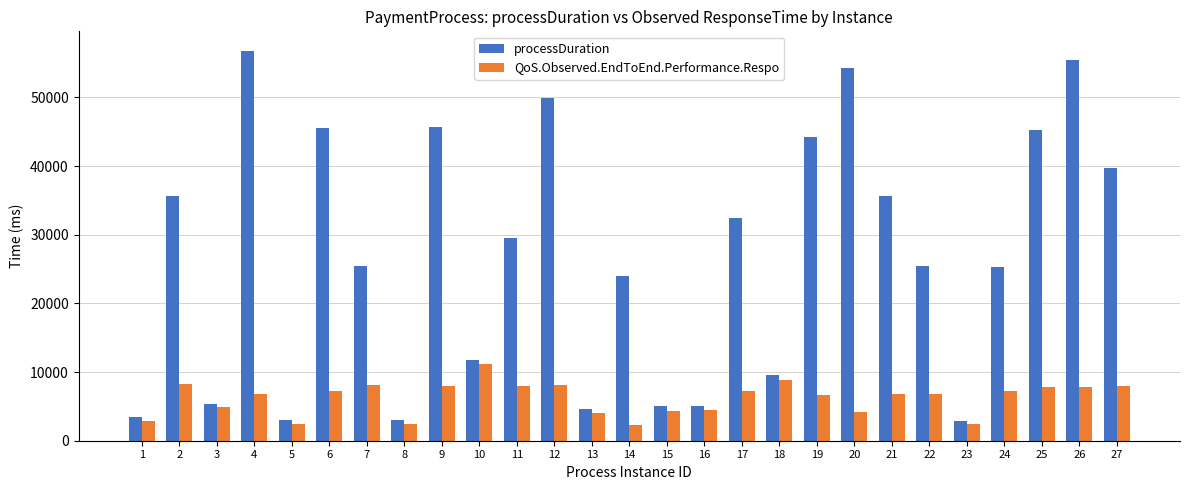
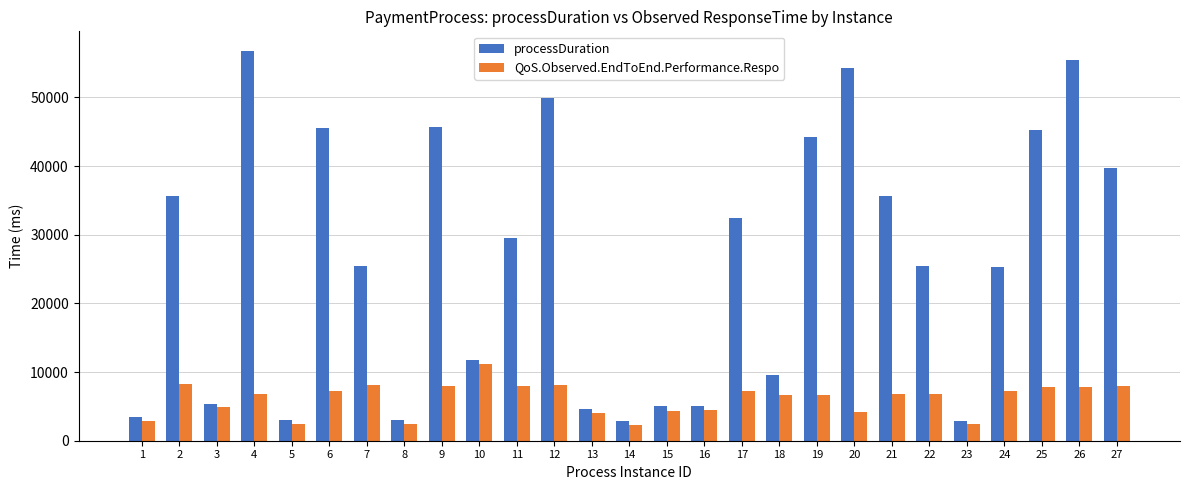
  {
    "processDuration": {
      "1": 3000,
      "2": 36000,
      "3": 5000,
      "4": 57000,
      "5": 3000,
      "6": 46000,
      "7": 25000,
      "8": 3000,
      "9": 46000,
      "10": 12000,
      "11": 30000,
      "12": 50000,
      "13": 5000,
-     "14": 24000,
+     "14": 3000,
      "15": 5000,
      "16": 5000,
      "17": 32000,
      "18": 10000,
      "19": 44000,
      "20": 54000,
      "21": 36000,
      "22": 25000,
      "23": 3000,
      "24": 25000,
      "25": 45000,
      "26": 55000,
      "27": 40000
    },
    "QoS.Observed.EndToEnd.Performance.Respo": {
      "1": 3000,
      "2": 8000,
      "3": 5000,
      "4": 7000,
      "5": 2000,
      "6": 7000,
      "7": 8000,
      "8": 2000,
      "9": 8000,
      "10": 11000,
      "11": 8000,
      "12": 8000,
      "13": 4000,
      "14": 2000,
      "15": 4000,
      "16": 4000,
      "17": 7000,
-     "18": 9000,
+     "18": 7000,
      "19": 7000,
      "20": 4000,
      "21": 7000,
      "22": 7000,
      "23": 2000,
      "24": 7000,
      "25": 8000,
      "26": 8000,
      "27": 8000
    }
  }
